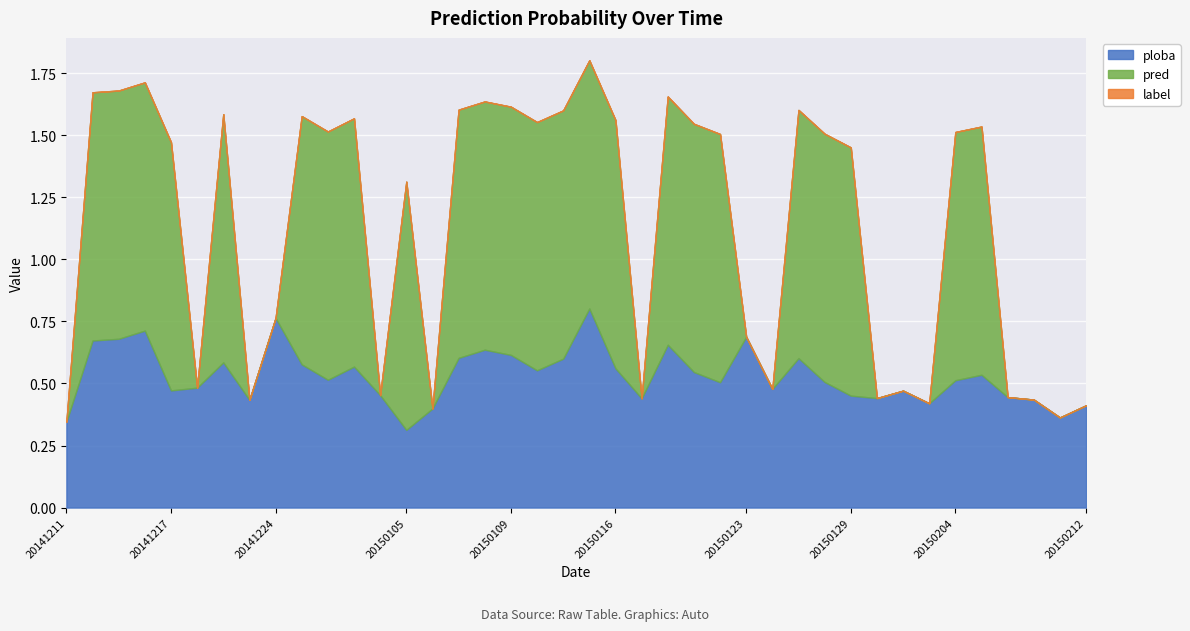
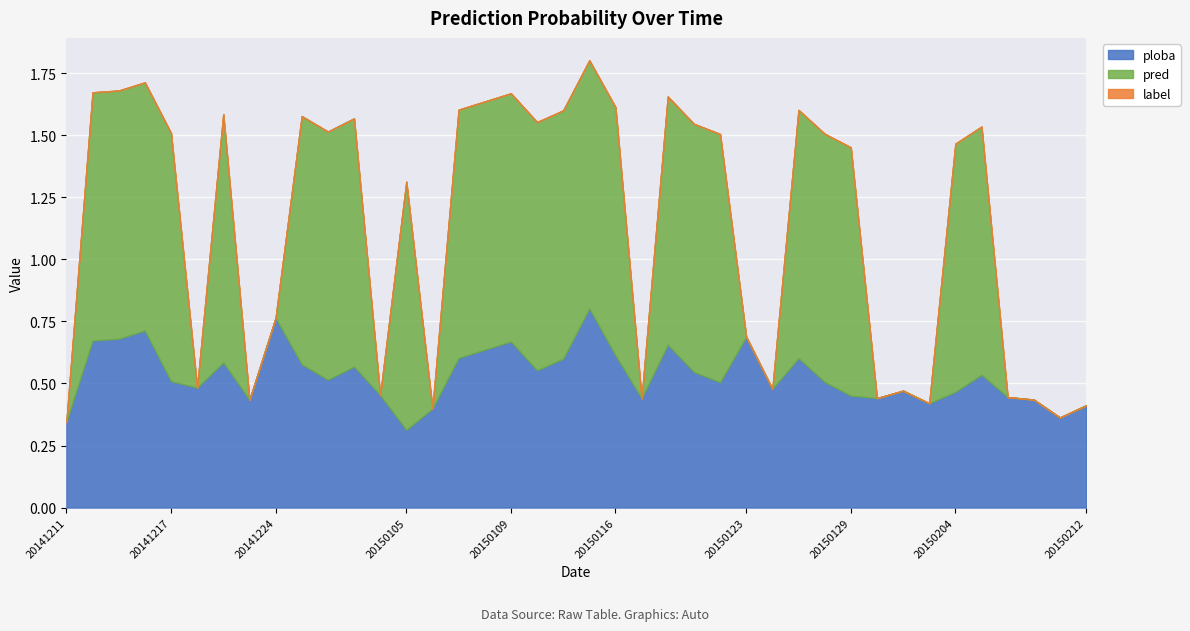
  {
    "ploba": {
-     "20141217": 0.47,
+     "20141217": 0.51,
      "20150105": 0.31,
-     "20150109": 0.62,
-     "20150116": 0.56,
+     "20150109": 0.67,
+     "20150116": 0.61,
      "20150129": 0.45,
-     "20150204": 0.51
+     "20150204": 0.47
    }
  }
